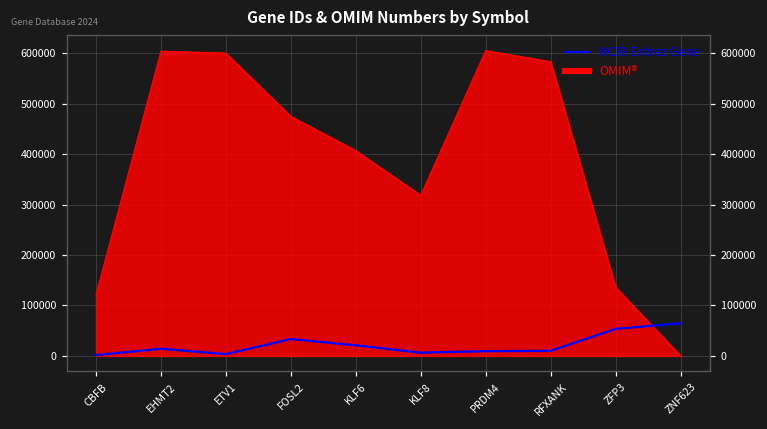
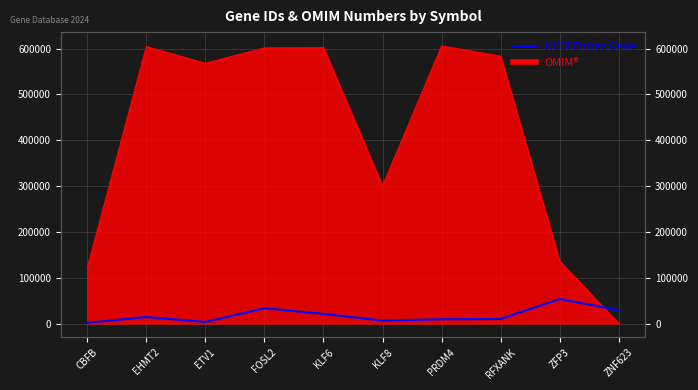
  {
    "OMIM®": {
      "CBFB": 120000,
      "EHMT2": 600000,
-     "ETV1": 600000,
-     "FOSL2": 480000,
-     "KLF6": 410000,
-     "KLF8": 320000,
+     "ETV1": 570000,
+     "FOSL2": 600000,
+     "KLF6": 600000,
+     "KLF8": 300000,
      "PRDM4": 610000,
      "RFXANK": 580000,
      "ZFP3": 140000,
      "ZNF623": 0
    },
    "NCBI Entrez Gene": {
      "CBFB": 0,
      "EHMT2": 10000,
      "ETV1": 0,
      "FOSL2": 30000,
      "KLF6": 20000,
      "KLF8": 10000,
      "PRDM4": 10000,
      "RFXANK": 10000,
      "ZFP3": 50000,
-     "ZNF623": 60000
+     "ZNF623": 30000
    }
  }
